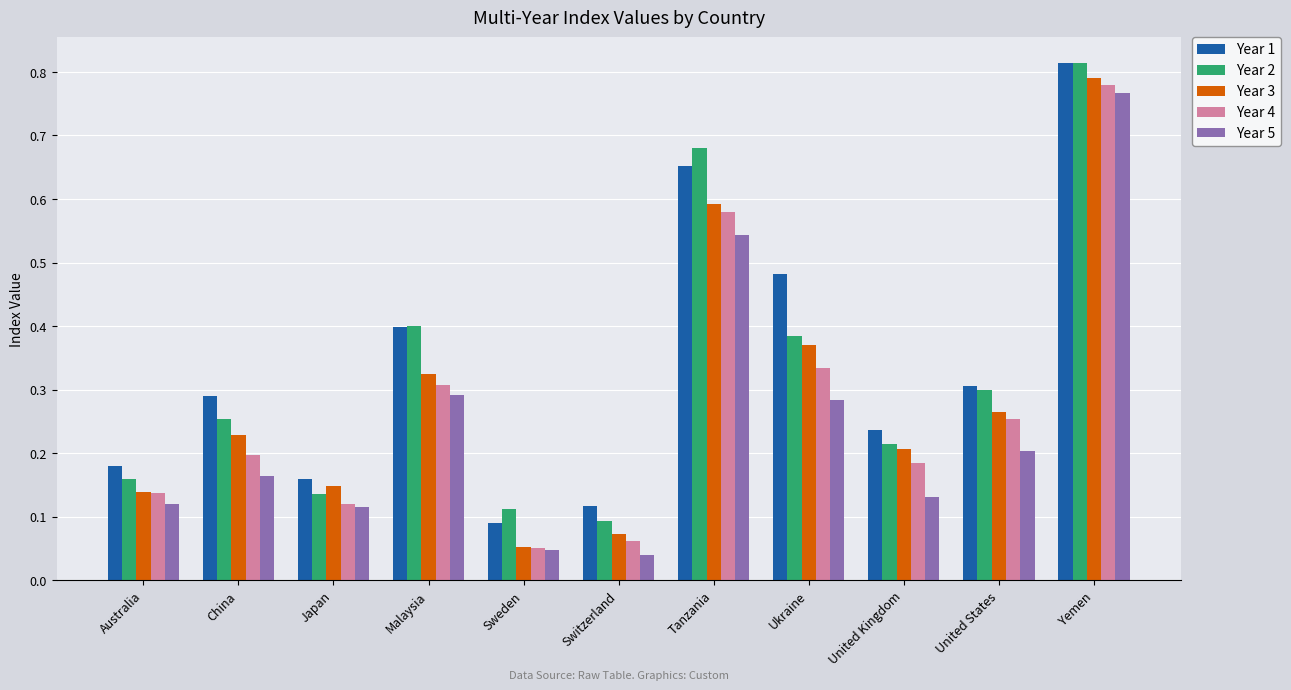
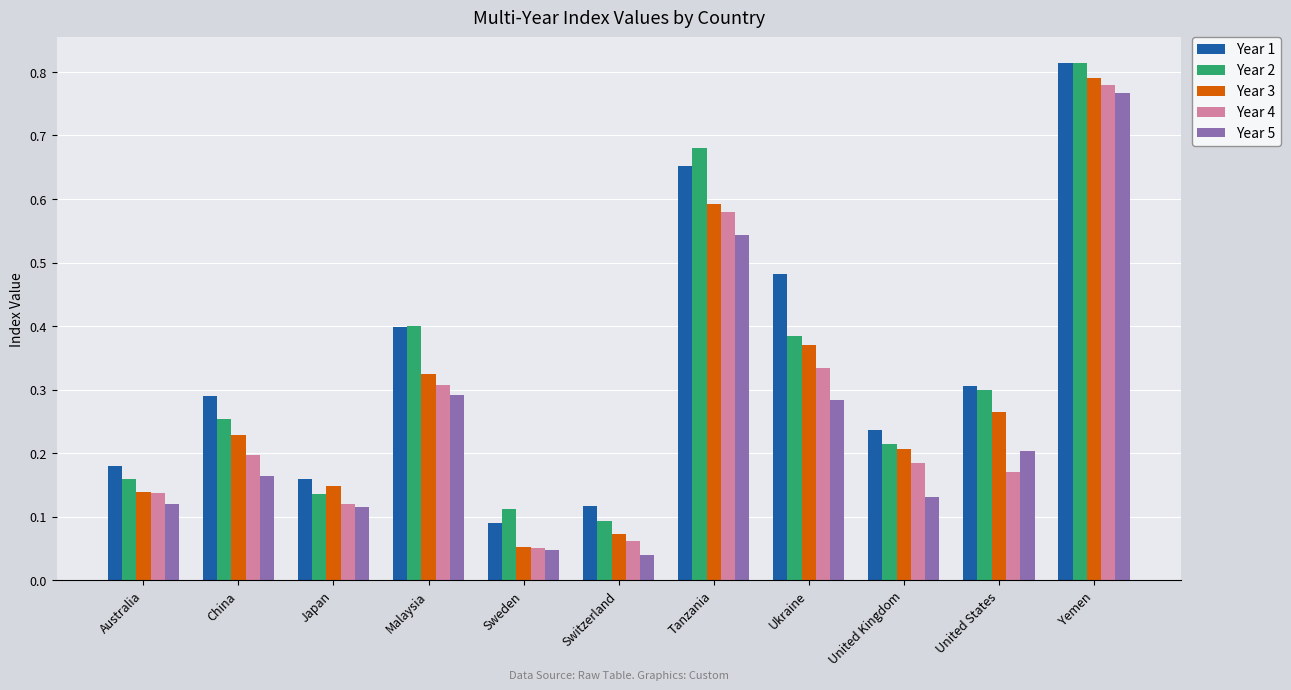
  {
    "Year 1": {
      "Australia": 0.18,
      "China": 0.29,
      "Japan": 0.16,
      "Malaysia": 0.40,
      "Sweden": 0.09,
      "Switzerland": 0.12,
      "Tanzania": 0.65,
      "Ukraine": 0.48,
      "United Kingdom": 0.24,
      "United States": 0.31,
      "Yemen": 0.81
    },
    "Year 2": {
      "Australia": 0.16,
      "China": 0.25,
      "Japan": 0.14,
      "Malaysia": 0.40,
      "Sweden": 0.11,
      "Switzerland": 0.09,
      "Tanzania": 0.68,
      "Ukraine": 0.38,
      "United Kingdom": 0.22,
      "United States": 0.30,
      "Yemen": 0.81
    },
    "Year 3": {
      "Australia": 0.14,
      "China": 0.23,
      "Japan": 0.15,
      "Malaysia": 0.32,
      "Sweden": 0.05,
      "Switzerland": 0.07,
      "Tanzania": 0.59,
      "Ukraine": 0.37,
      "United Kingdom": 0.21,
      "United States": 0.26,
      "Yemen": 0.79
    },
    "Year 4": {
      "Australia": 0.14,
      "China": 0.20,
      "Japan": 0.12,
      "Malaysia": 0.31,
      "Sweden": 0.05,
      "Switzerland": 0.06,
      "Tanzania": 0.58,
      "Ukraine": 0.33,
      "United Kingdom": 0.18,
-     "United States": 0.25,
+     "United States": 0.17,
      "Yemen": 0.78
    },
    "Year 5": {
      "Australia": 0.12,
      "China": 0.16,
      "Japan": 0.12,
      "Malaysia": 0.29,
      "Sweden": 0.05,
      "Switzerland": 0.04,
      "Tanzania": 0.54,
      "Ukraine": 0.28,
      "United Kingdom": 0.13,
      "United States": 0.20,
      "Yemen": 0.77
    }
  }
